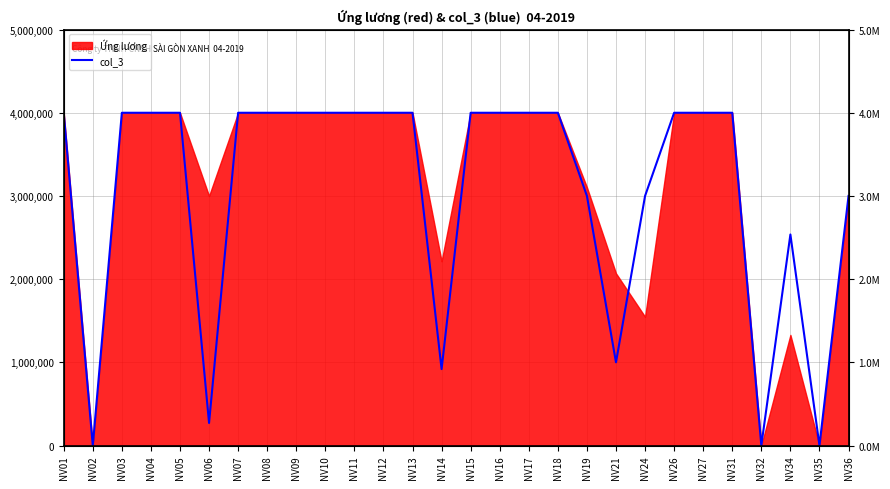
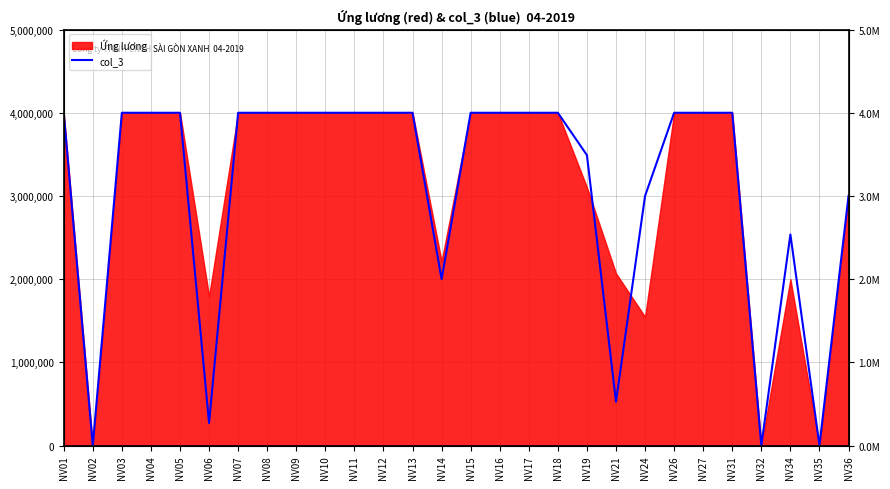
  {
    "Ứng lương": {
-     "NV06": "3,000,000",
+     "NV06": "1,800,000",
      "NV14": "2,200,000",
      "NV19": "3,100,000",
      "NV21": "2,100,000",
      "NV24": "1,500,000",
-     "NV34": "1,300,000"
+     "NV34": "2,000,000"
    },
    "col_3": {
      "NV06": "300,000",
-     "NV14": "900,000",
-     "NV19": "3,000,000",
-     "NV21": "1,000,000",
+     "NV14": "2,000,000",
+     "NV19": "3,500,000",
+     "NV21": "500,000",
      "NV24": "3,000,000",
      "NV34": "2,500,000"
    }
  }
